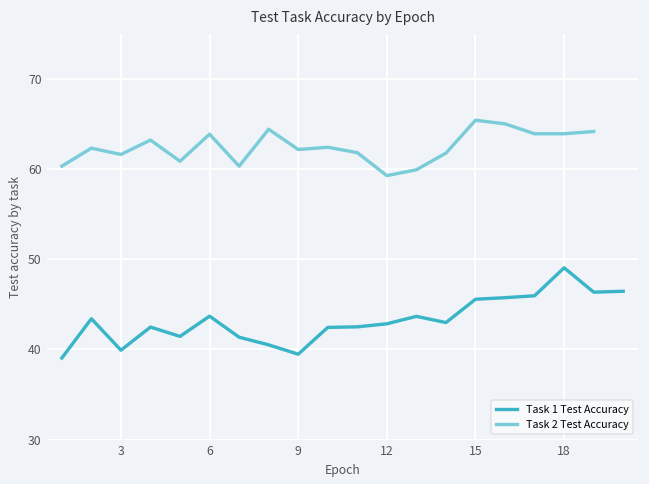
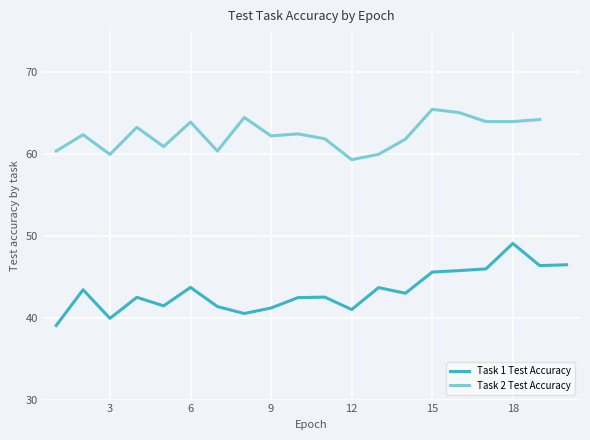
  {
    "Task 1 Test Accuracy": {
      "3": 40,
      "6": 44,
-     "9": 39,
-     "12": 43,
+     "9": 41,
+     "12": 41,
      "15": 46,
      "18": 49
    },
    "Task 2 Test Accuracy": {
-     "3": 62,
+     "3": 60,
      "6": 64,
      "9": 62,
      "12": 59,
      "15": 65,
      "18": 64
    }
  }
